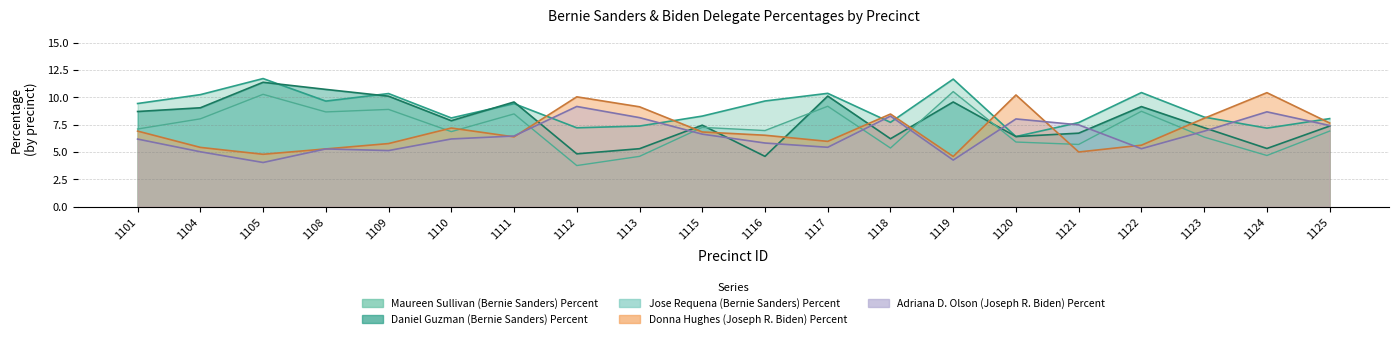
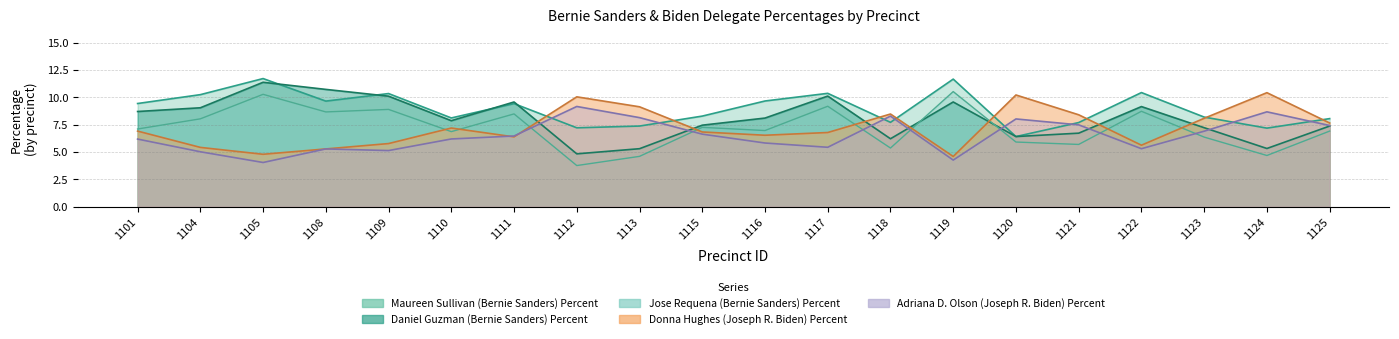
  {
    "Daniel Guzman (Bernie Sanders) Percent": {
      "1101": 8.7,
      "1104": 9.0,
      "1105": 11.4,
      "1108": 10.7,
      "1109": 10.1,
      "1110": 7.9,
      "1112": 4.8,
      "1113": 5.3,
-     "1116": 4.6,
+     "1116": 8.1,
      "1117": 10.1,
      "1118": 6.2,
      "1119": 9.6,
      "1121": 6.7,
      "1122": 9.2,
      "1123": 7.2,
      "1124": 5.3
    },
    "Donna Hughes (Joseph R. Biden) Percent": {
      "1104": 5.4,
      "1105": 4.8,
      "1109": 5.8,
      "1110": 7.2,
      "1112": 10.0,
      "1113": 9.1,
      "1116": 6.5,
-     "1117": 6.0,
+     "1117": 6.8,
      "1119": 4.6,
      "1120": 10.2,
-     "1121": 5.0,
+     "1121": 8.4,
      "1122": 5.6,
      "1124": 10.4
    }
  }
